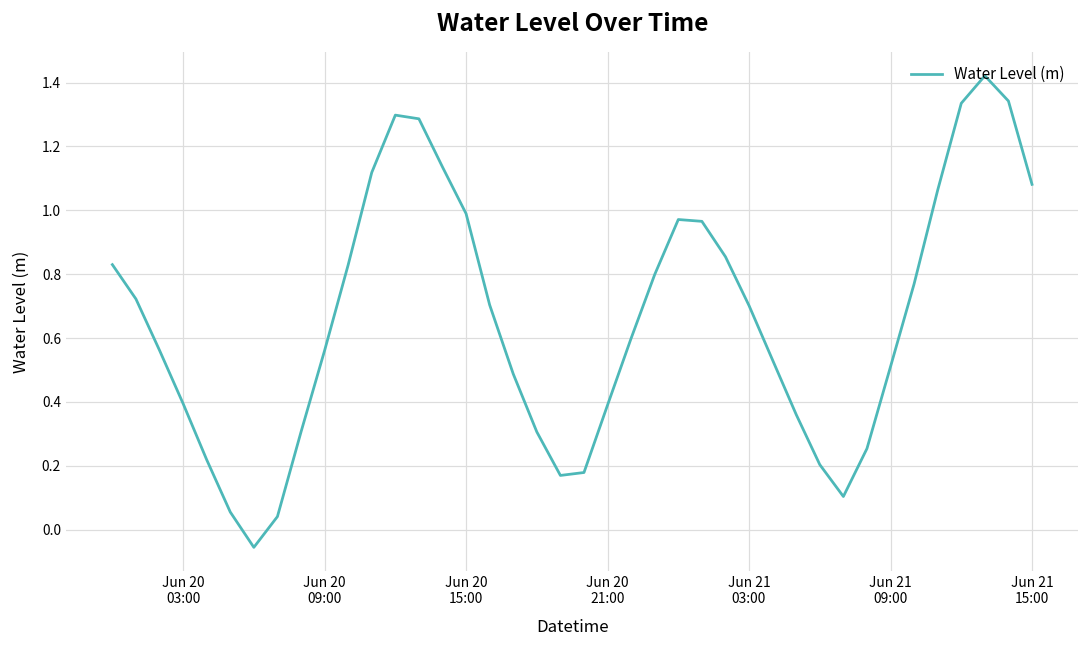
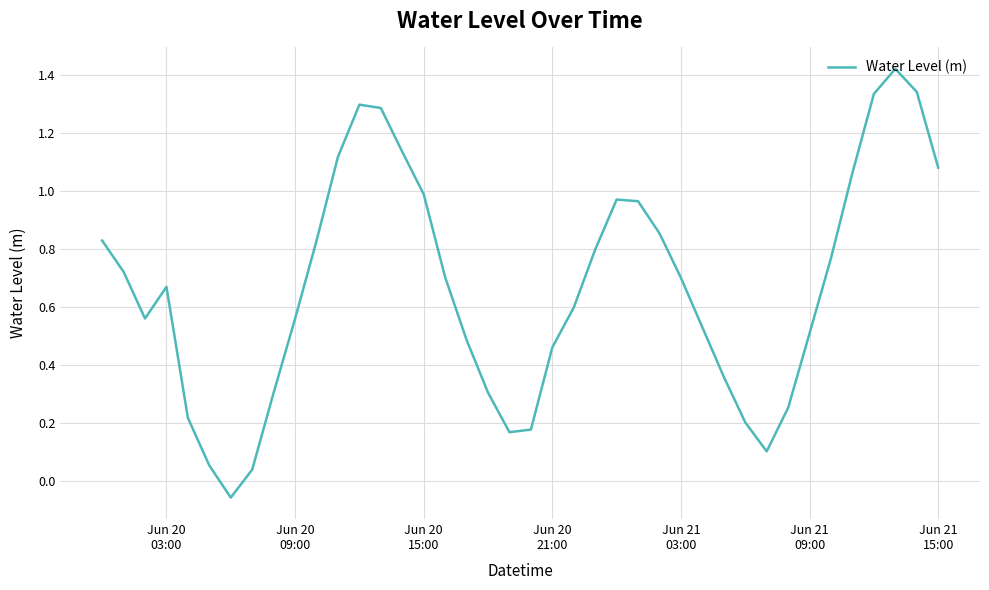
  {
-   "Jun 20 03:00": 0.39,
+   "Jun 20 03:00": 0.67,
    "Jun 20 09:00": 0.56,
    "Jun 20 15:00": 0.99,
-   "Jun 20 21:00": 0.39,
+   "Jun 20 21:00": 0.46,
    "Jun 21 03:00": 0.70,
    "Jun 21 09:00": 0.51,
    "Jun 21 15:00": 1.08
  }
